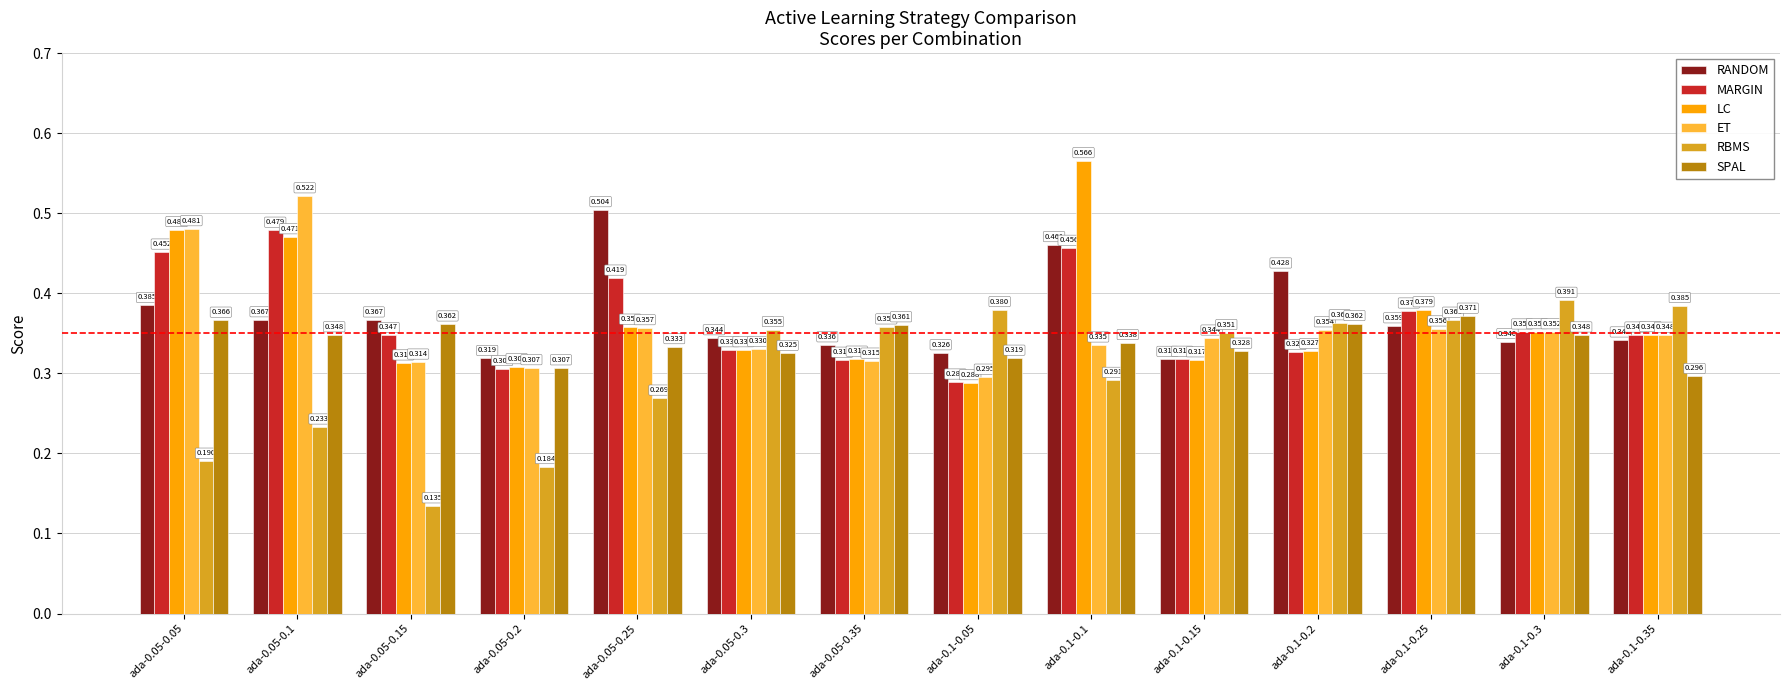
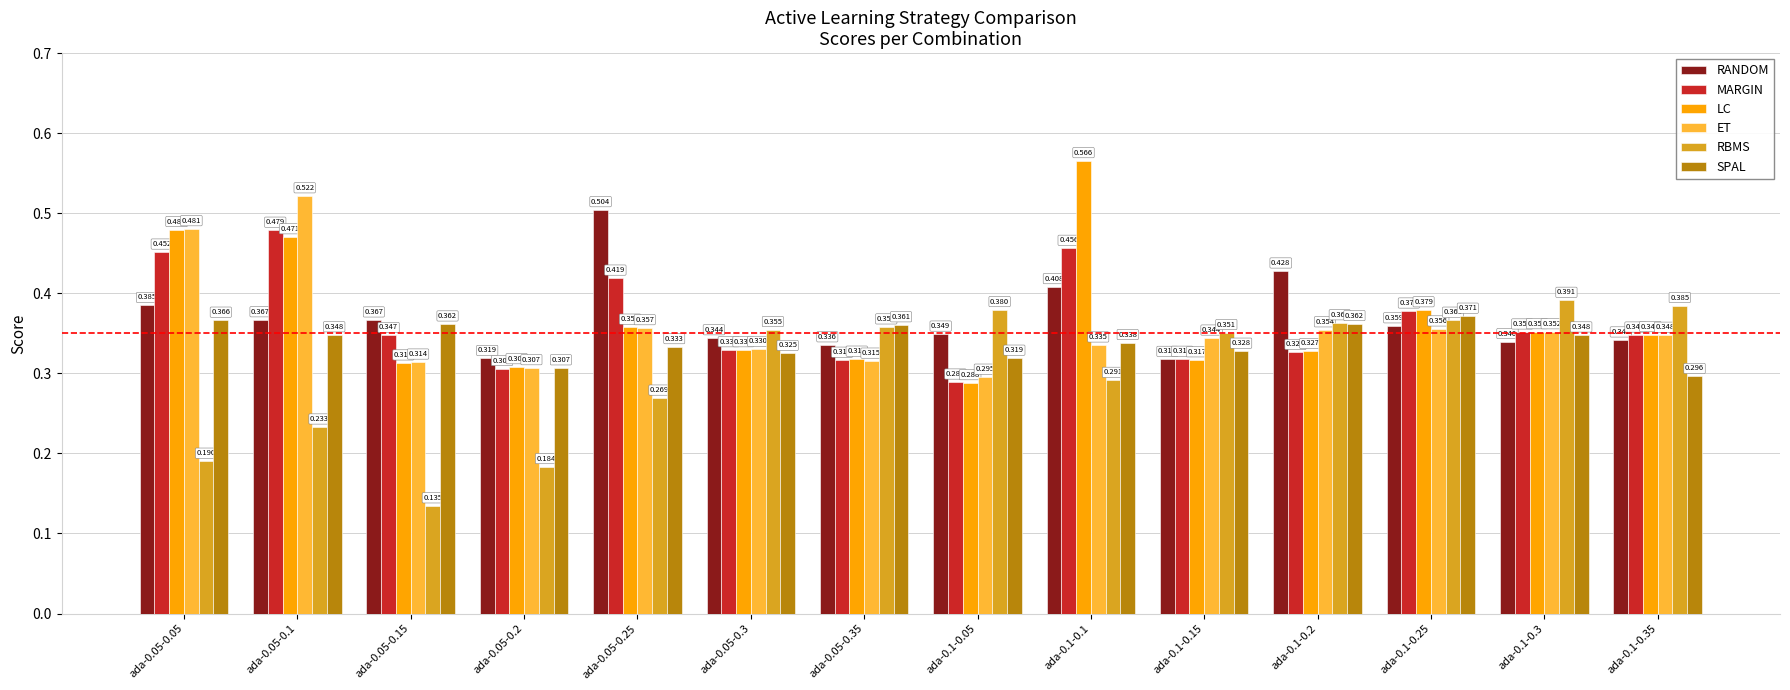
  {
    "RANDOM": {
-     "ada-0.1-0.05": 0.326,
-     "ada-0.1-0.1": 0.461
+     "ada-0.1-0.05": 0.349,
+     "ada-0.1-0.1": 0.408
    }
  }
